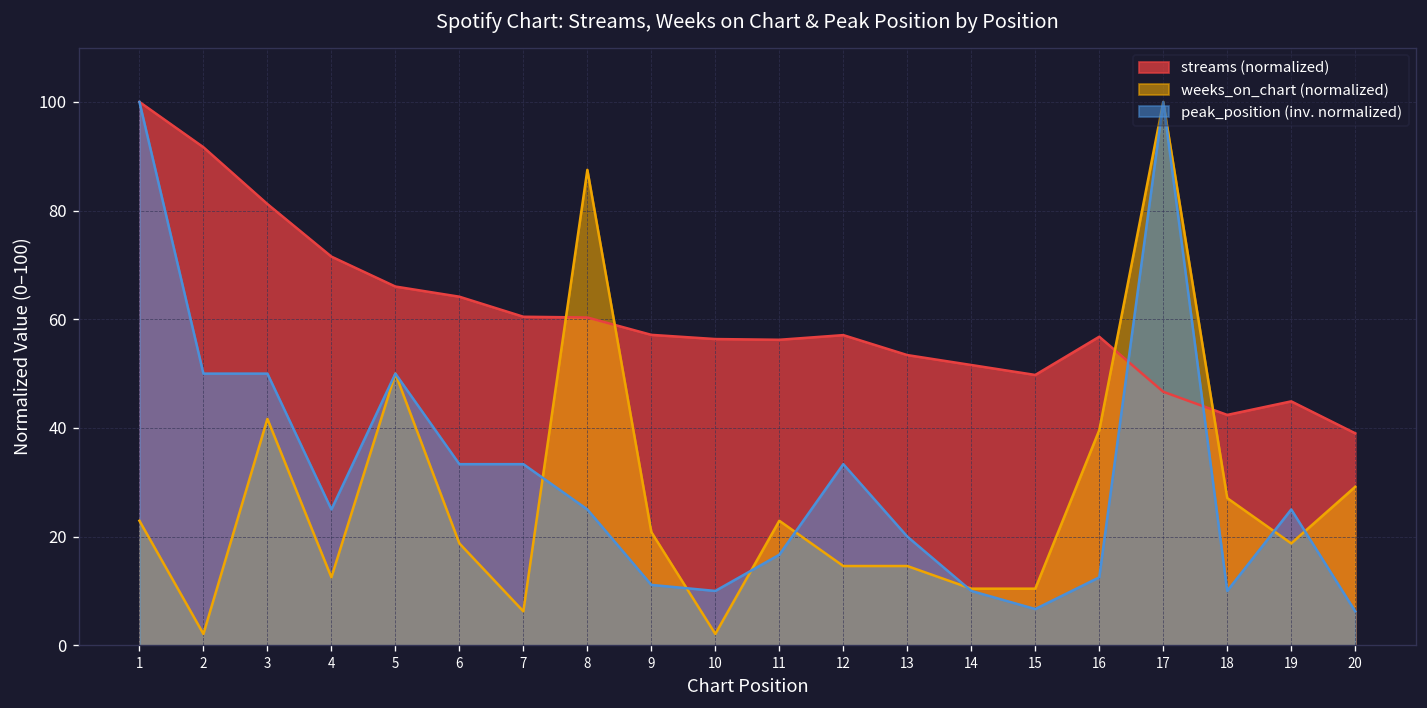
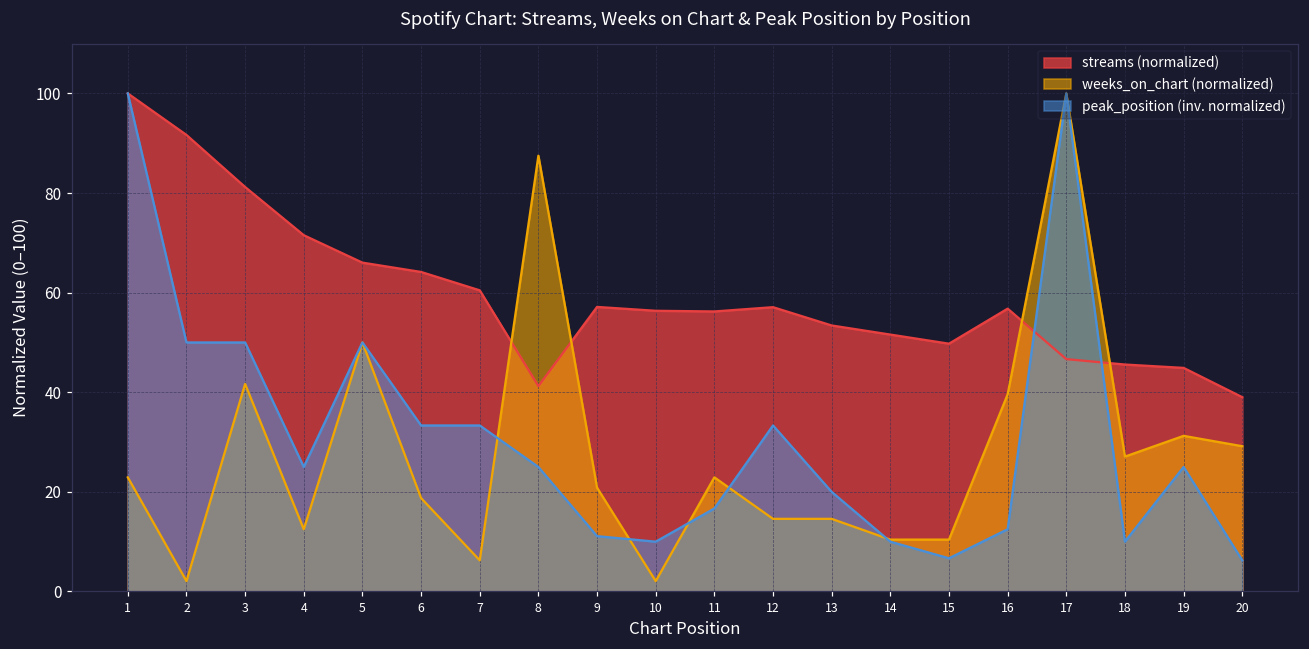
  {
    "streams (normalized)": {
      "2": 92,
      "3": 81,
      "4": 72,
      "5": 66,
      "6": 64,
      "7": 60,
-     "8": 60,
+     "8": 41,
      "9": 57,
      "10": 56,
      "11": 56,
      "12": 57,
      "13": 53,
      "14": 52,
      "15": 50,
      "16": 57,
      "17": 47,
-     "18": 42,
+     "18": 46,
      "19": 45,
      "20": 39
    },
    "weeks_on_chart (normalized)": {
      "1": 23,
      "2": 2,
      "3": 42,
      "4": 13,
      "6": 19,
      "7": 6,
      "8": 88,
      "9": 21,
      "10": 2,
      "11": 23,
      "12": 15,
      "13": 15,
      "15": 10,
      "16": 40,
      "18": 27,
-     "19": 19,
+     "19": 31,
      "20": 29
    },
    "peak_position (inv. normalized)": {
      "2": 50,
      "3": 50,
      "4": 25,
      "6": 33,
      "7": 33,
      "8": 25,
      "9": 11,
      "10": 10,
      "11": 17,
      "12": 33,
      "13": 20,
      "15": 7,
      "16": 13,
      "18": 10,
      "19": 25,
      "20": 6
    }
  }
